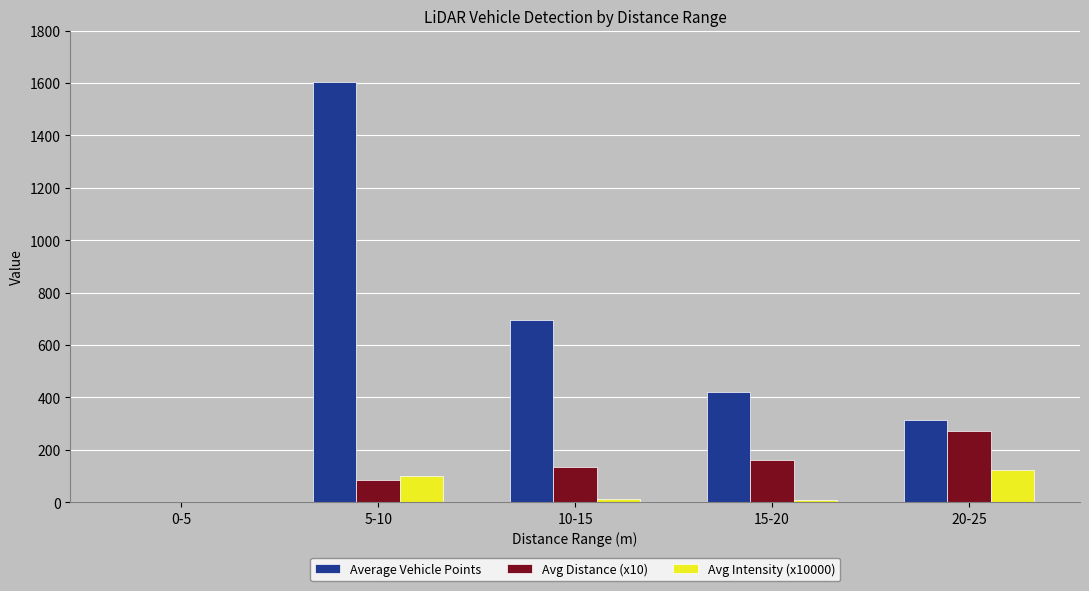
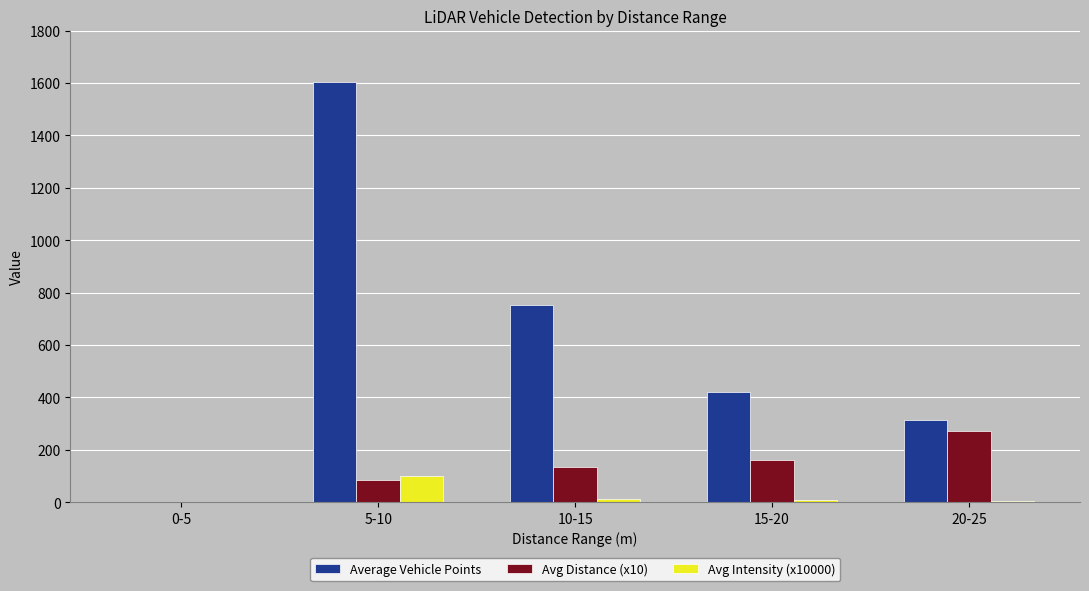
  {
    "Average Vehicle Points": {
      "0-5": 0,
      "5-10": 1610,
-     "10-15": 700,
+     "10-15": 750,
      "15-20": 420,
      "20-25": 320
    },
    "Avg Distance (x10)": {
      "0-5": 0,
      "5-10": 90,
      "10-15": 130,
      "15-20": 160,
      "20-25": 270
    },
    "Avg Intensity (x10000)": {
      "0-5": 0,
      "5-10": 100,
      "10-15": 10,
-     "20-25": 130
+     "20-25": 10
    }
  }
